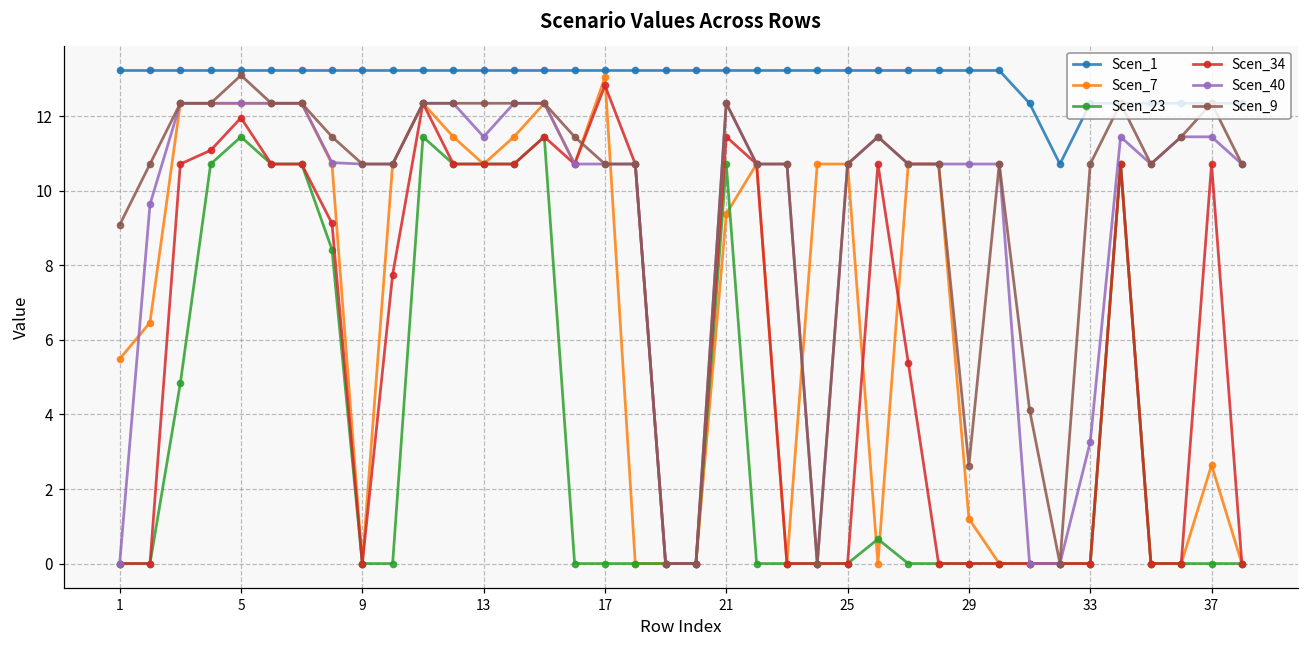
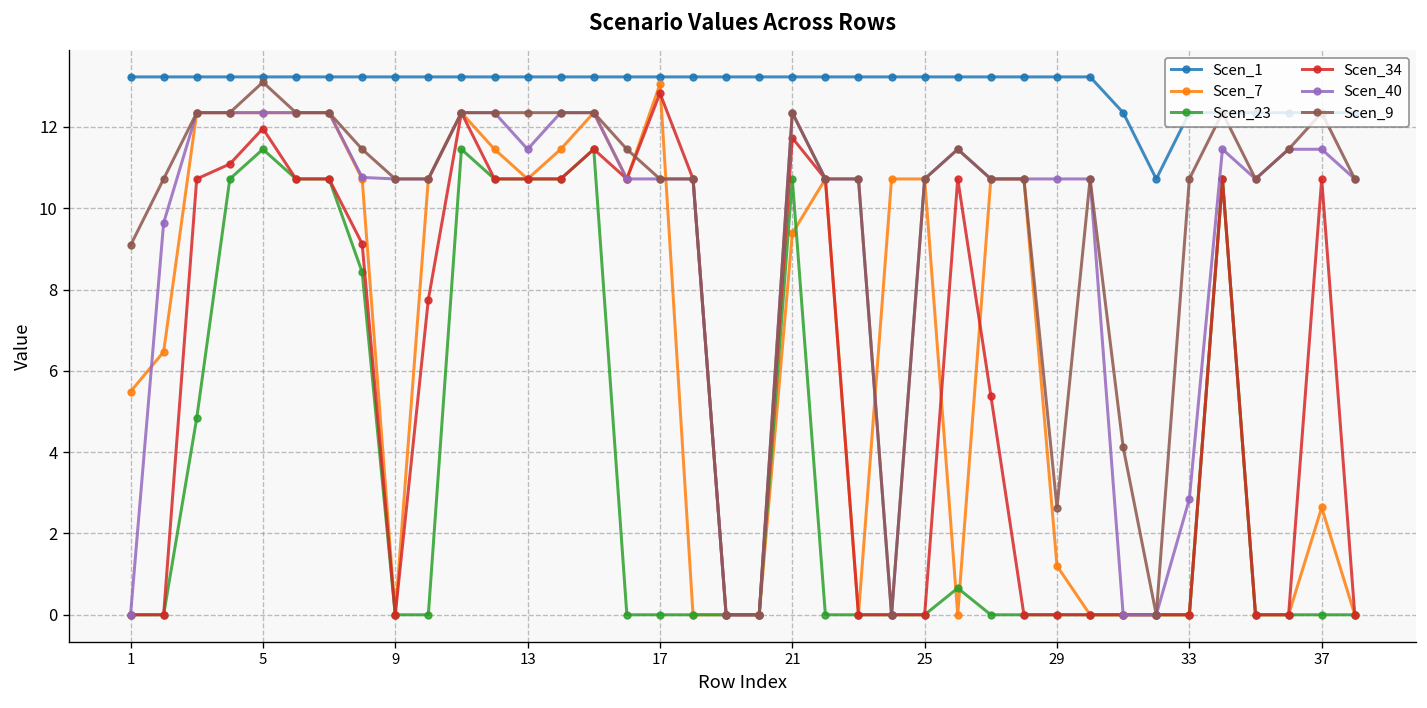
  {
    "Scen_1": {
      "1": 13.2,
      "5": 13.2,
      "9": 13.2,
      "13": 13.2,
      "17": 13.2,
      "21": 13.2,
      "25": 13.2,
      "29": 13.2
    },
    "Scen_7": {
      "1": 5.5,
      "17": 13.1,
      "21": 9.4,
      "29": 1.2,
      "37": 2.6
    },
    "Scen_23": {
      "5": 11.5,
      "17": 0.0,
      "21": 10.7,
      "37": 0.0
    },
    "Scen_34": {
      "5": 12.0,
      "17": 12.8,
-     "21": 11.5,
+     "21": 11.7,
      "37": 10.7
    },
    "Scen_40": {
      "13": 11.5,
      "29": 10.7,
-     "33": 3.3,
+     "33": 2.8,
      "37": 11.5
    },
    "Scen_9": {
      "1": 9.1,
      "5": 13.1,
      "13": 12.4,
      "29": 2.6,
      "33": 10.7
    }
  }
